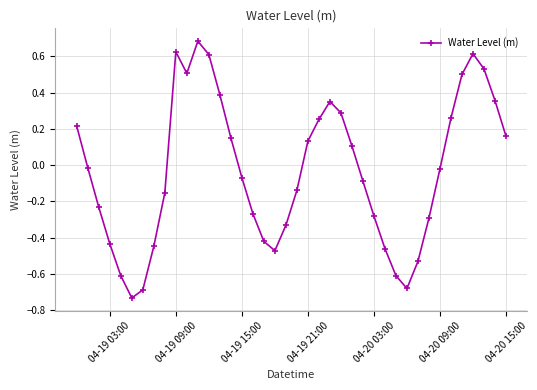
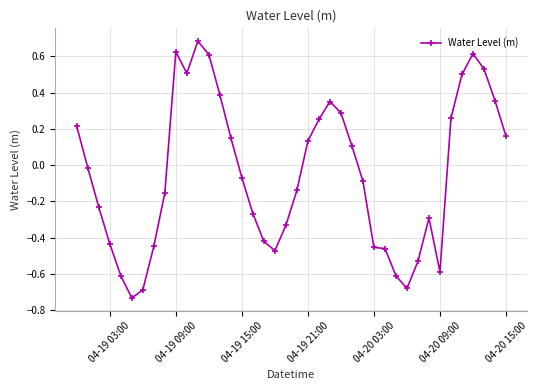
  {
    "04-19 03:00": -0.43,
    "04-19 09:00": 0.63,
    "04-19 15:00": -0.07,
    "04-19 21:00": 0.13,
-   "04-20 03:00": -0.28,
-   "04-20 09:00": -0.02,
+   "04-20 03:00": -0.45,
+   "04-20 09:00": -0.59,
    "04-20 15:00": 0.16
  }
